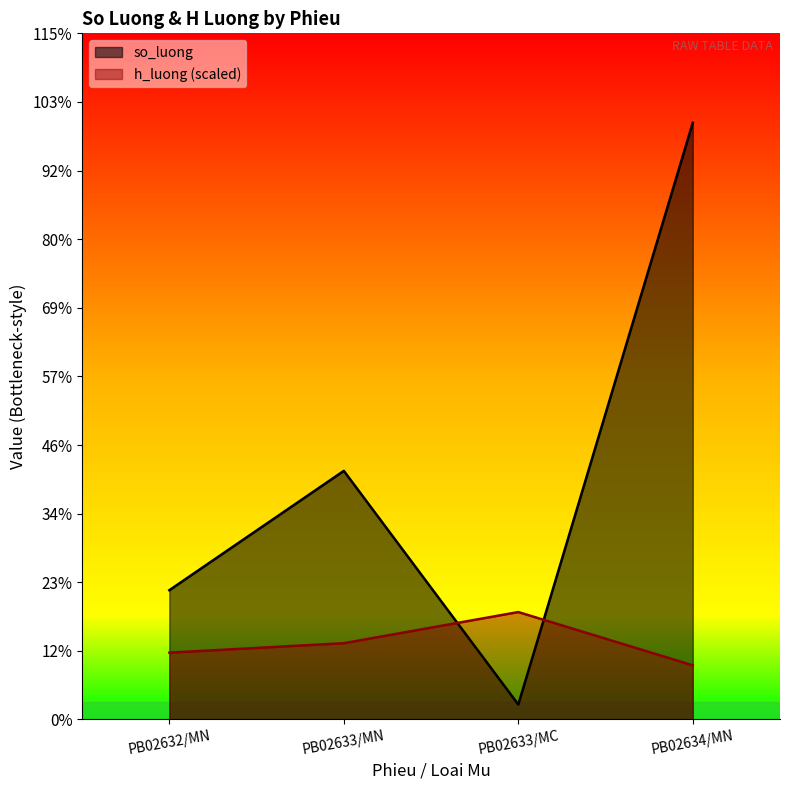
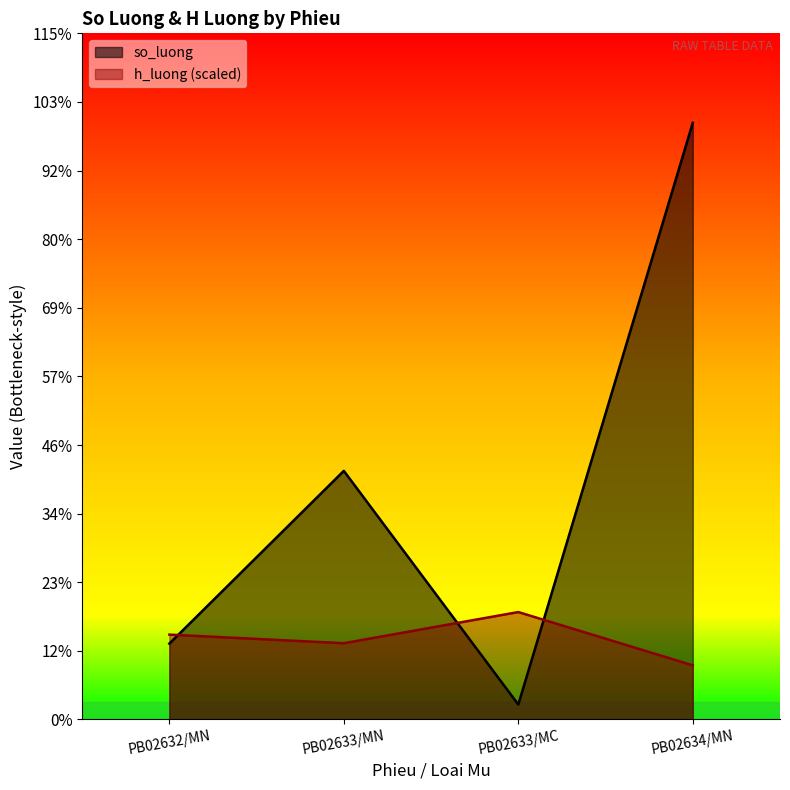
  {
    "so_luong": {
-     "PB02632/MN": "22%",
+     "PB02632/MN": "13%",
      "PB02633/MN": "42%",
      "PB02634/MN": "100%"
    },
    "h_luong (scaled)": {
-     "PB02632/MN": "11%",
+     "PB02632/MN": "14%",
      "PB02633/MN": "13%",
      "PB02633/MC": "18%",
      "PB02634/MN": "9%"
    }
  }
